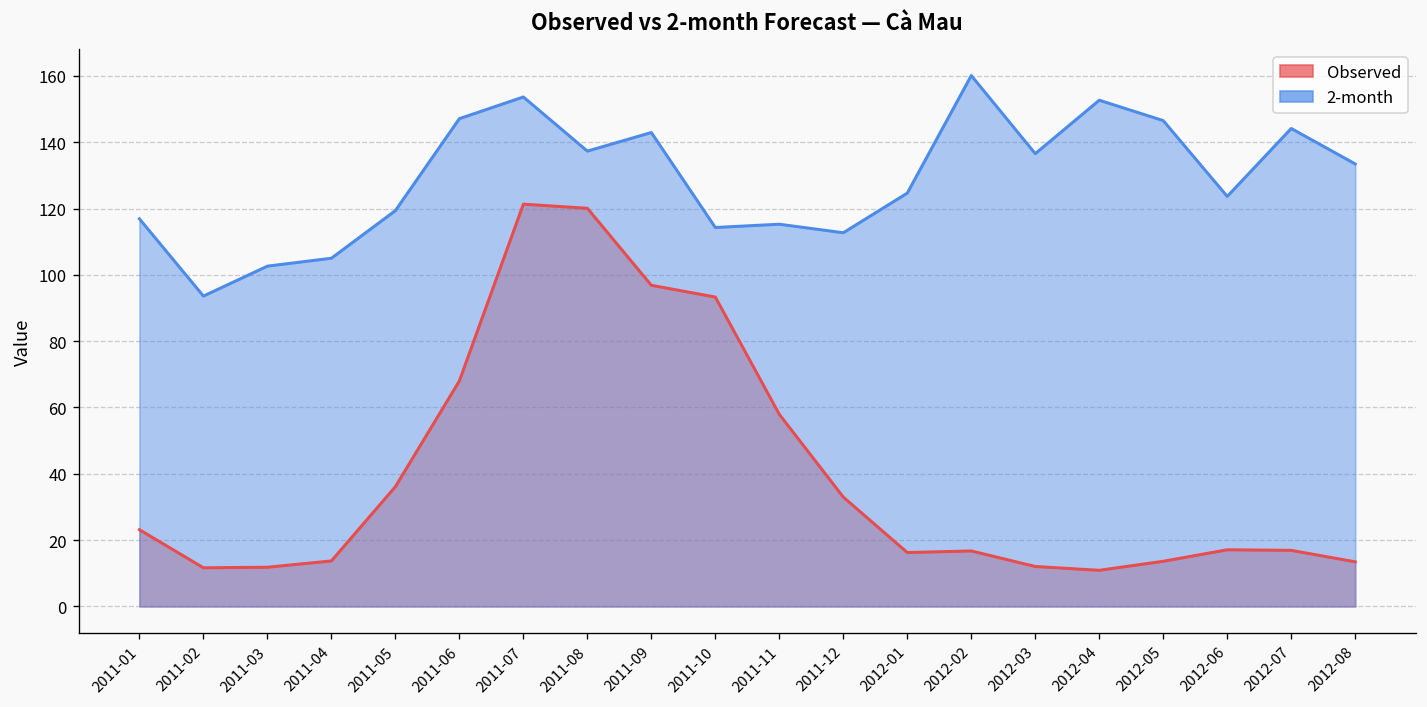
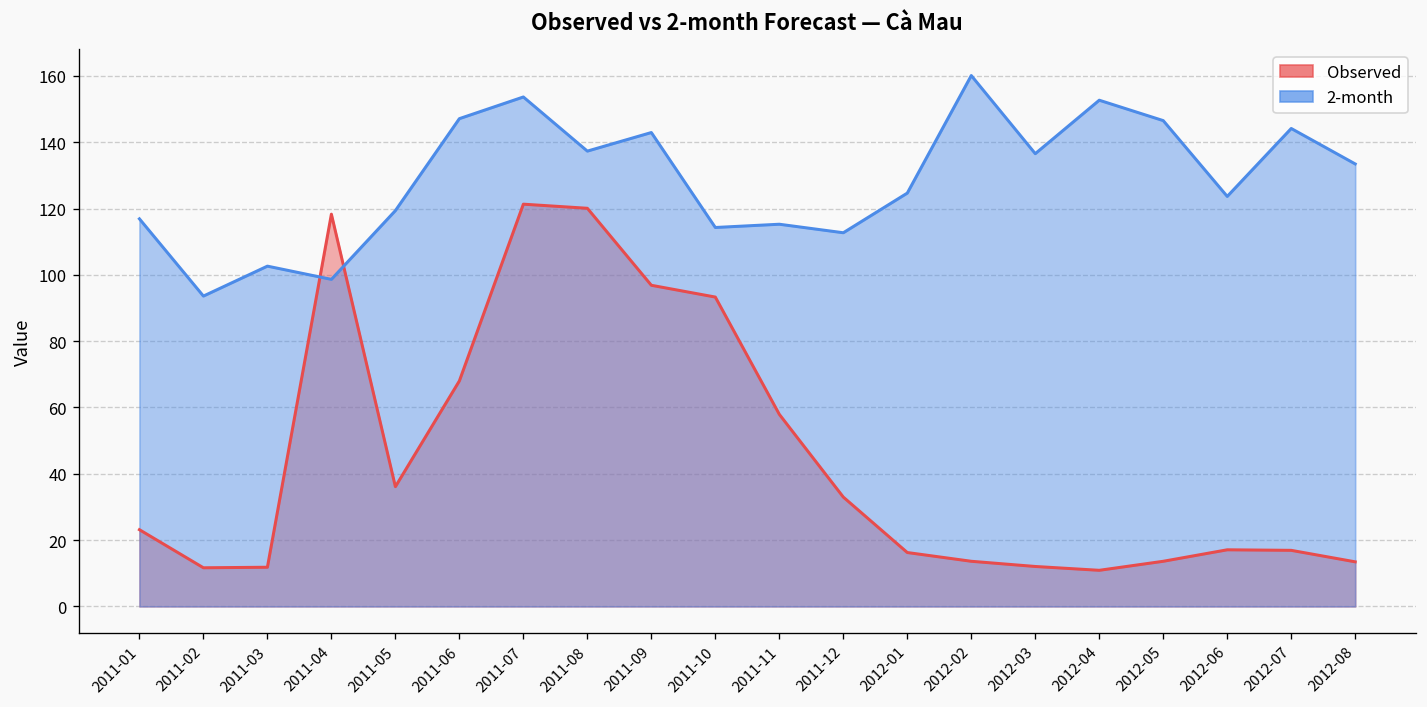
  {
    "Observed": {
      "2011-01": 23,
      "2011-02": 12,
      "2011-03": 12,
-     "2011-04": 14,
+     "2011-04": 118,
      "2011-05": 36,
      "2011-06": 68,
      "2011-07": 121,
      "2011-08": 120,
      "2011-09": 97,
      "2011-10": 93,
      "2011-11": 58,
      "2011-12": 33,
      "2012-01": 16,
-     "2012-02": 17,
+     "2012-02": 14,
      "2012-03": 12,
      "2012-04": 11,
      "2012-05": 14,
      "2012-06": 17,
      "2012-07": 17,
      "2012-08": 13
    },
    "2-month": {
      "2011-01": 117,
      "2011-02": 94,
      "2011-03": 103,
-     "2011-04": 105,
+     "2011-04": 99,
      "2011-05": 119,
      "2011-06": 147,
      "2011-07": 154,
      "2011-08": 137,
      "2011-09": 143,
      "2011-10": 114,
      "2011-11": 115,
      "2011-12": 113,
      "2012-01": 125,
      "2012-02": 160,
      "2012-03": 137,
      "2012-04": 153,
      "2012-05": 147,
      "2012-06": 124,
      "2012-07": 144,
      "2012-08": 133
    }
  }
